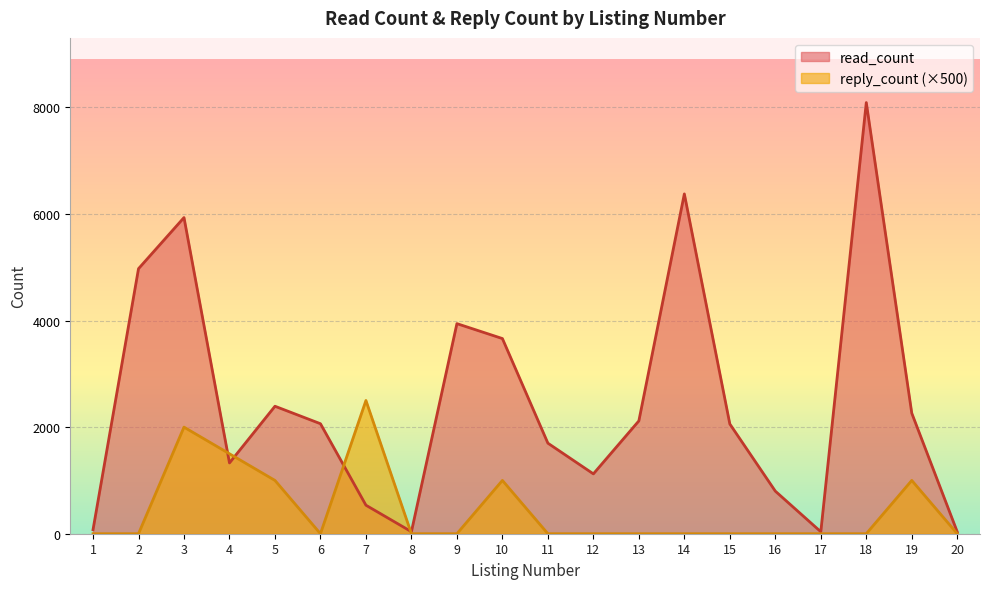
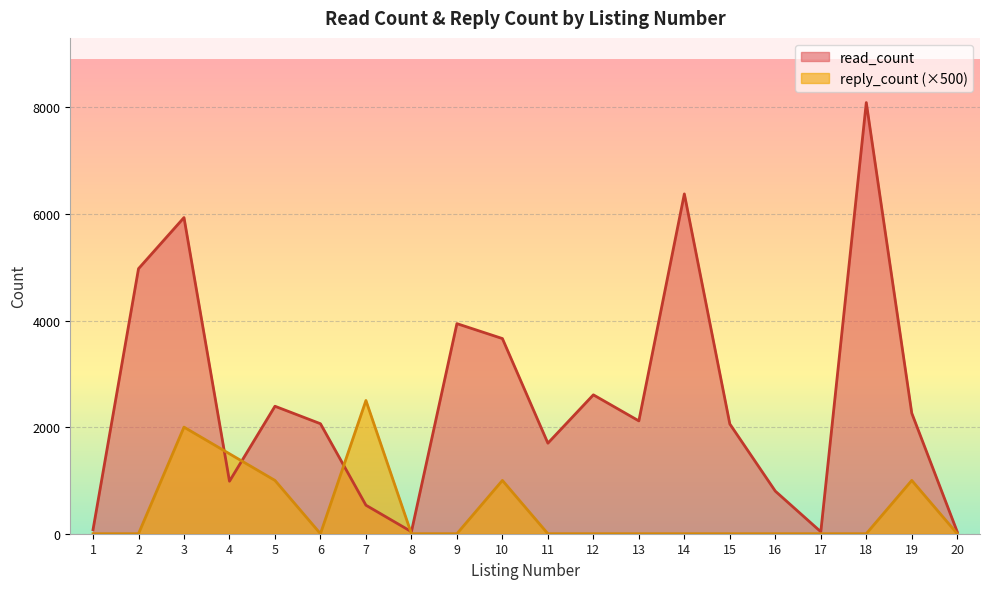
  {
    "read_count": {
      "1": 100,
      "2": 5000,
      "3": 5900,
-     "4": 1300,
+     "4": 1000,
      "5": 2400,
      "6": 2100,
      "7": 500,
      "9": 3900,
      "10": 3700,
      "11": 1700,
-     "12": 1100,
+     "12": 2600,
      "13": 2100,
      "14": 6400,
      "15": 2100,
      "16": 800,
      "18": 8100,
      "19": 2300
    },
    "reply_count (×500)": {
      "1": 0,
      "2": 0,
      "3": 2000,
      "4": 1500,
      "5": 1000,
      "6": 0,
      "7": 2500,
      "9": 0,
      "10": 1000,
      "11": 0,
      "12": 0,
      "13": 0,
      "14": 0,
      "15": 0,
      "16": 0,
      "18": 0,
      "19": 1000
    }
  }
